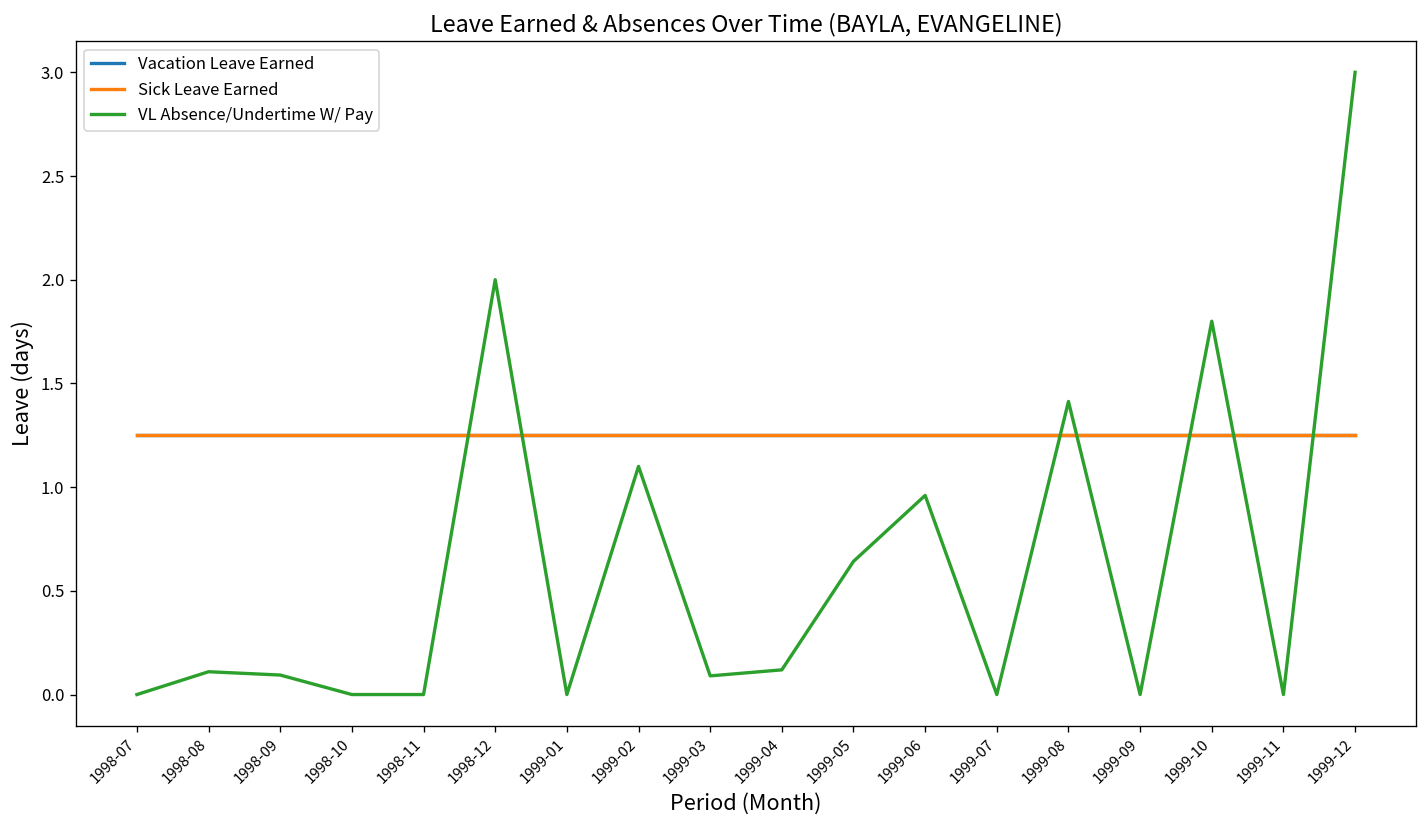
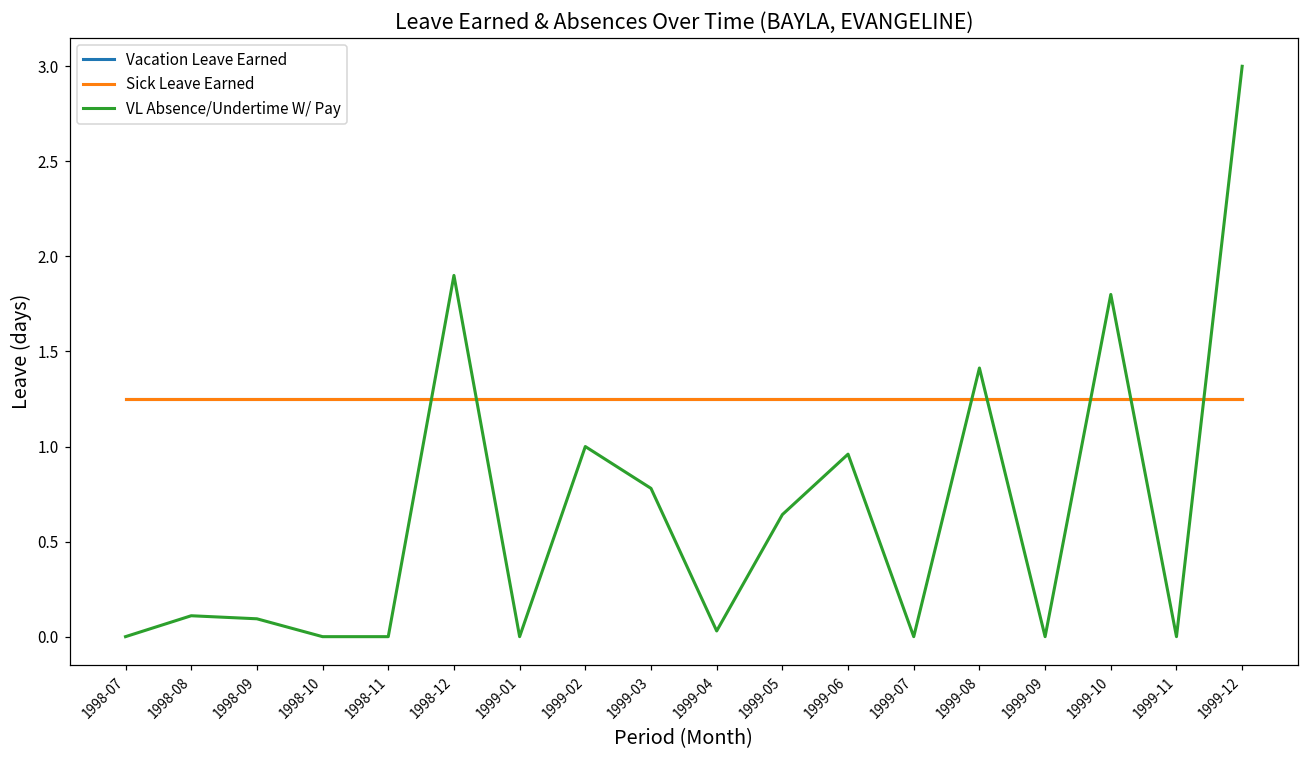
  {
    "Sick Leave Earned": {
      "1998-07": 1.25,
      "1998-08": 1.25,
      "1998-09": 1.25,
      "1998-10": 1.25,
      "1998-11": 1.25,
      "1998-12": 1.25,
      "1999-01": 1.25,
      "1999-02": 1.25,
      "1999-03": 1.25,
      "1999-04": 1.25,
      "1999-05": 1.25,
      "1999-06": 1.25,
      "1999-07": 1.25,
      "1999-08": 1.25,
      "1999-09": 1.25,
      "1999-10": 1.25,
      "1999-11": 1.25,
      "1999-12": 1.25
    },
    "VL Absence/Undertime W/ Pay": {
      "1998-07": 0.00,
      "1998-08": 0.11,
      "1998-09": 0.09,
      "1998-10": 0.00,
      "1998-11": 0.00,
-     "1998-12": 2.0,
+     "1998-12": 1.9,
      "1999-01": 0.00,
-     "1999-02": 1.1,
-     "1999-03": 0.09,
-     "1999-04": 0.12,
+     "1999-02": 1.0,
+     "1999-03": 0.78,
+     "1999-04": 0.03,
      "1999-05": 0.64,
      "1999-06": 0.96,
      "1999-07": 0.00,
      "1999-08": 1.41,
      "1999-09": 0.00,
      "1999-10": 1.80,
      "1999-11": 0.00,
      "1999-12": 3.00
    }
  }
